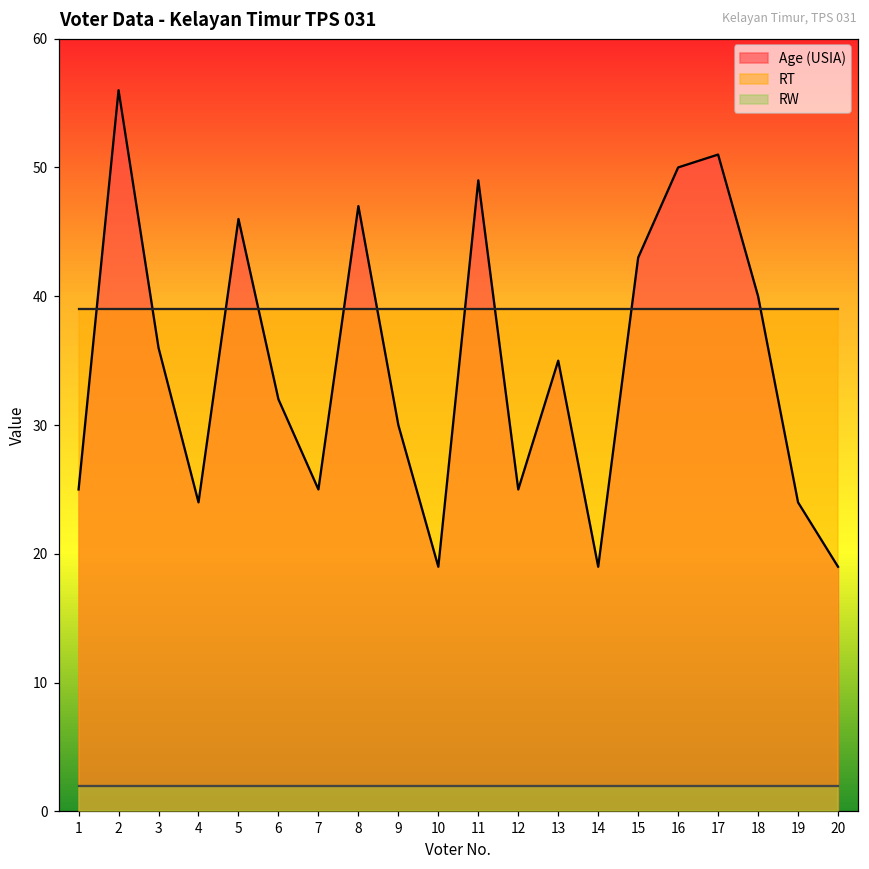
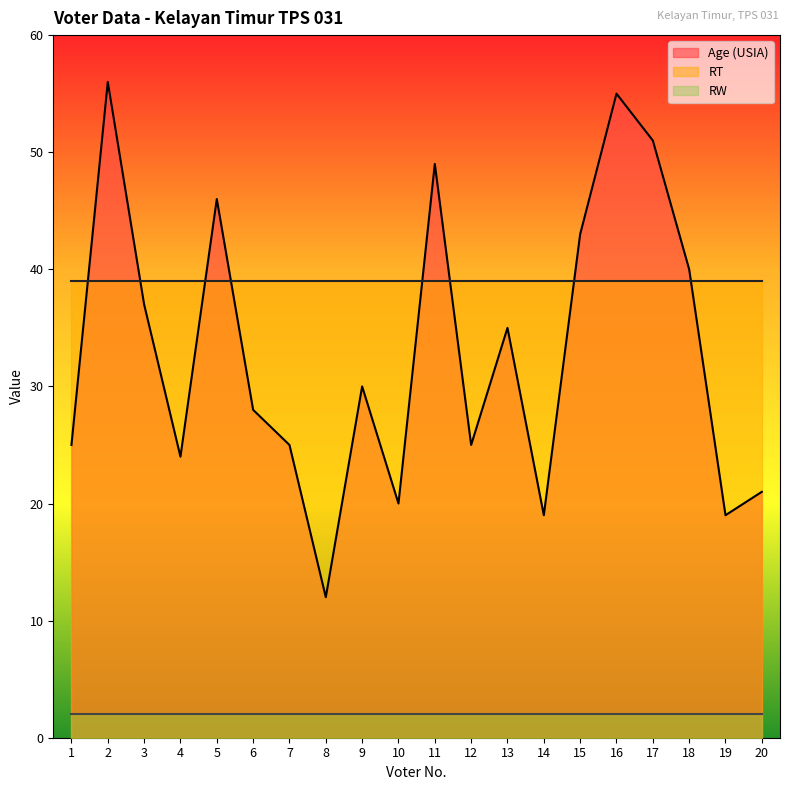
  {
    "Age (USIA)": {
      "1": 25,
      "2": 56,
-     "3": 36,
+     "3": 37,
      "4": 24,
      "5": 46,
-     "6": 32,
+     "6": 28,
      "7": 25,
-     "8": 47,
+     "8": 12,
      "9": 30,
-     "10": 19,
+     "10": 20,
      "11": 49,
      "12": 25,
      "13": 35,
      "14": 19,
      "15": 43,
-     "16": 50,
+     "16": 55,
      "17": 51,
      "18": 40,
-     "19": 24,
-     "20": 19
+     "19": 19,
+     "20": 21
    },
    "RT": {
      "1": 39,
      "2": 39,
      "3": 39,
      "4": 39,
      "5": 39,
      "6": 39,
      "7": 39,
      "8": 39,
      "9": 39,
      "10": 39,
      "11": 39,
      "12": 39,
      "13": 39,
      "14": 39,
      "15": 39,
      "16": 39,
      "17": 39,
      "18": 39,
      "19": 39,
      "20": 39
    },
    "RW": {
      "1": 2,
      "2": 2,
      "3": 2,
      "4": 2,
      "5": 2,
      "6": 2,
      "7": 2,
      "8": 2,
      "9": 2,
      "10": 2,
      "11": 2,
      "12": 2,
      "13": 2,
      "14": 2,
      "15": 2,
      "16": 2,
      "17": 2,
      "18": 2,
      "19": 2,
      "20": 2
    }
  }
